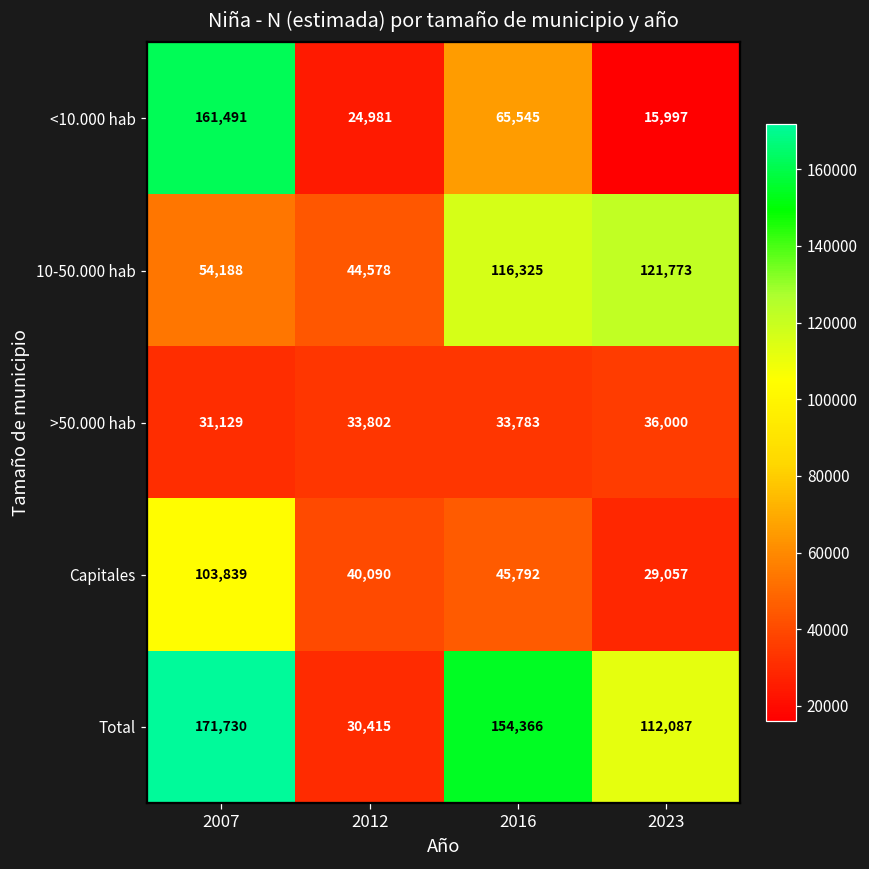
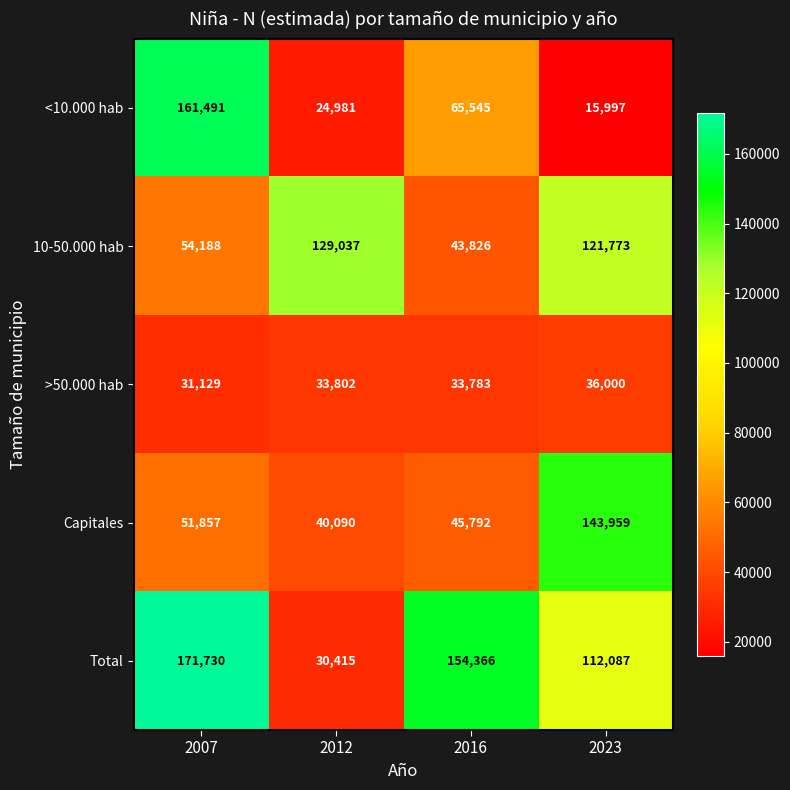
  {
    "<10.000 hab": {
      "2007": "161,491",
      "2012": "24,981",
      "2016": "65,545",
      "2023": "15,997"
    },
    "10-50.000 hab": {
      "2007": "54,188",
-     "2012": "44,578",
-     "2016": "116,325",
+     "2012": "129,037",
+     "2016": "43,826",
      "2023": "121,773"
    },
    ">50.000 hab": {
      "2007": "31,129",
      "2012": "33,802",
      "2016": "33,783",
      "2023": "36,000"
    },
    "Capitales": {
-     "2007": "103,839",
+     "2007": "51,857",
      "2012": "40,090",
      "2016": "45,792",
-     "2023": "29,057"
+     "2023": "143,959"
    },
    "Total": {
      "2007": "171,730",
      "2012": "30,415",
      "2016": "154,366",
      "2023": "112,087"
    }
  }
